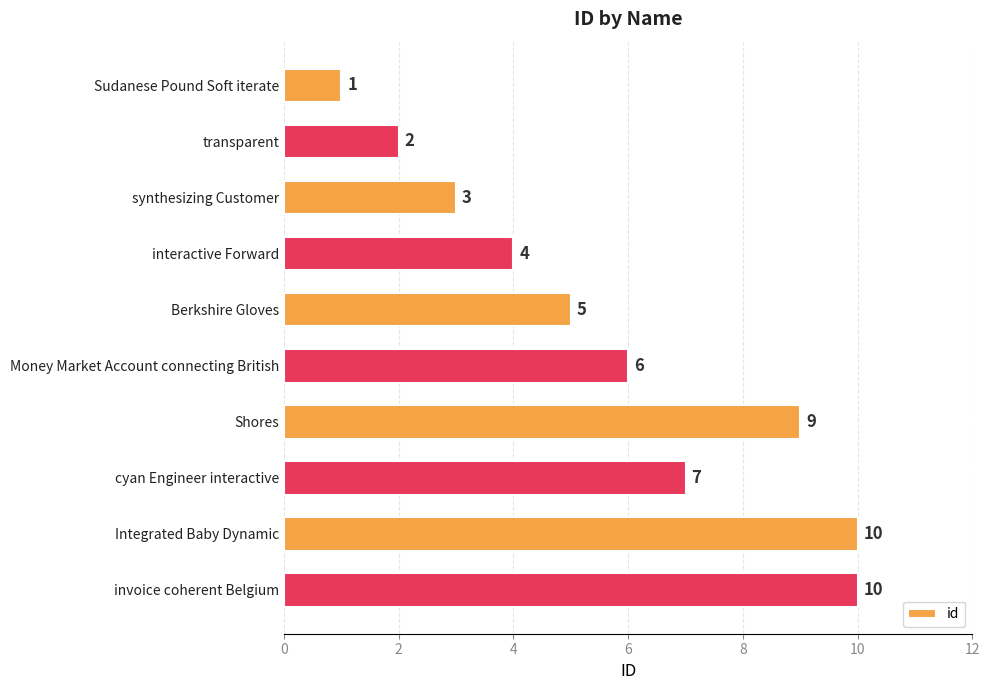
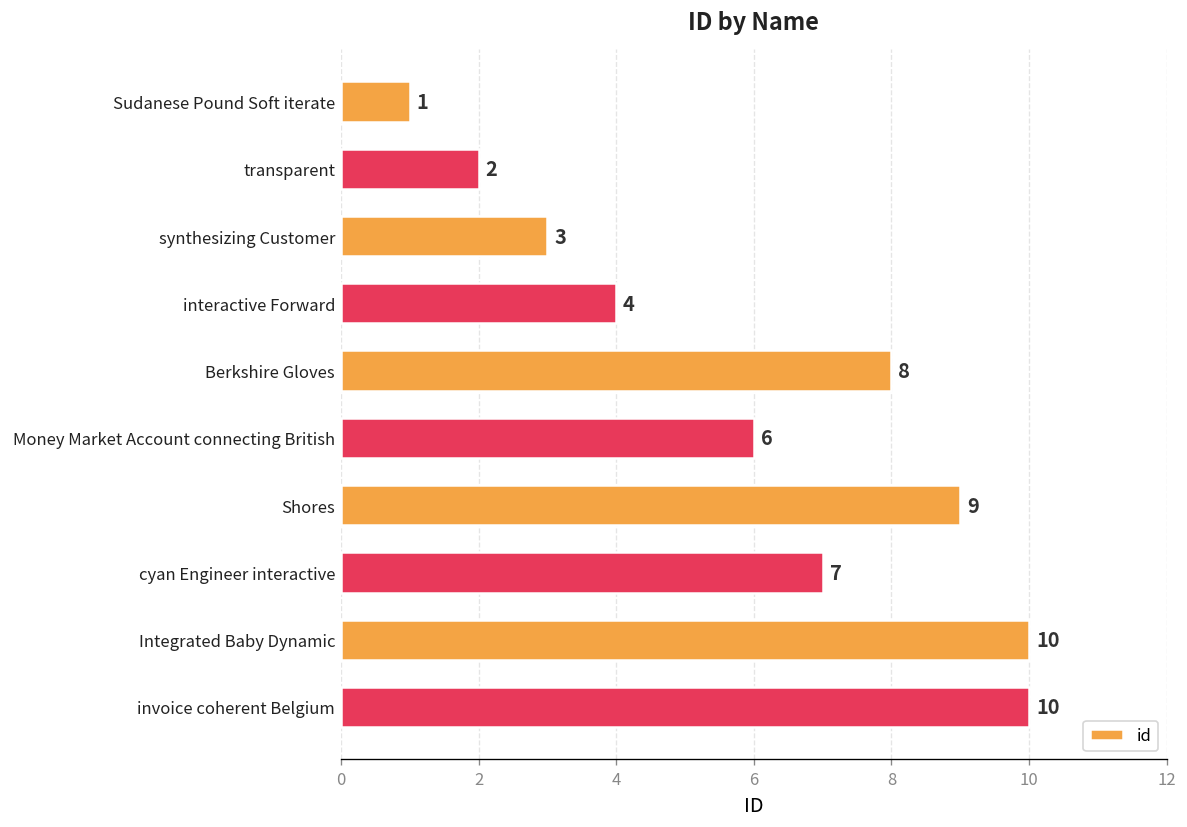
  {
    "Sudanese Pound Soft iterate": 1,
    "transparent": 2,
    "synthesizing Customer": 3,
    "interactive Forward": 4,
-   "Berkshire Gloves": 5,
+   "Berkshire Gloves": 8,
    "Money Market Account connecting British": 6,
    "Shores": 9,
    "cyan Engineer interactive": 7,
    "Integrated Baby Dynamic": 10,
    "invoice coherent Belgium": 10
  }
